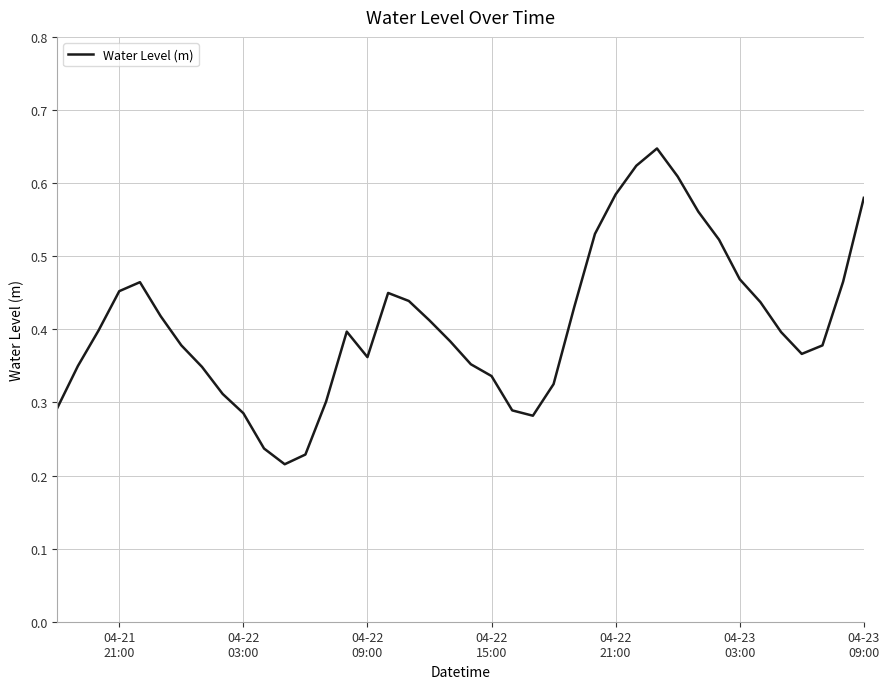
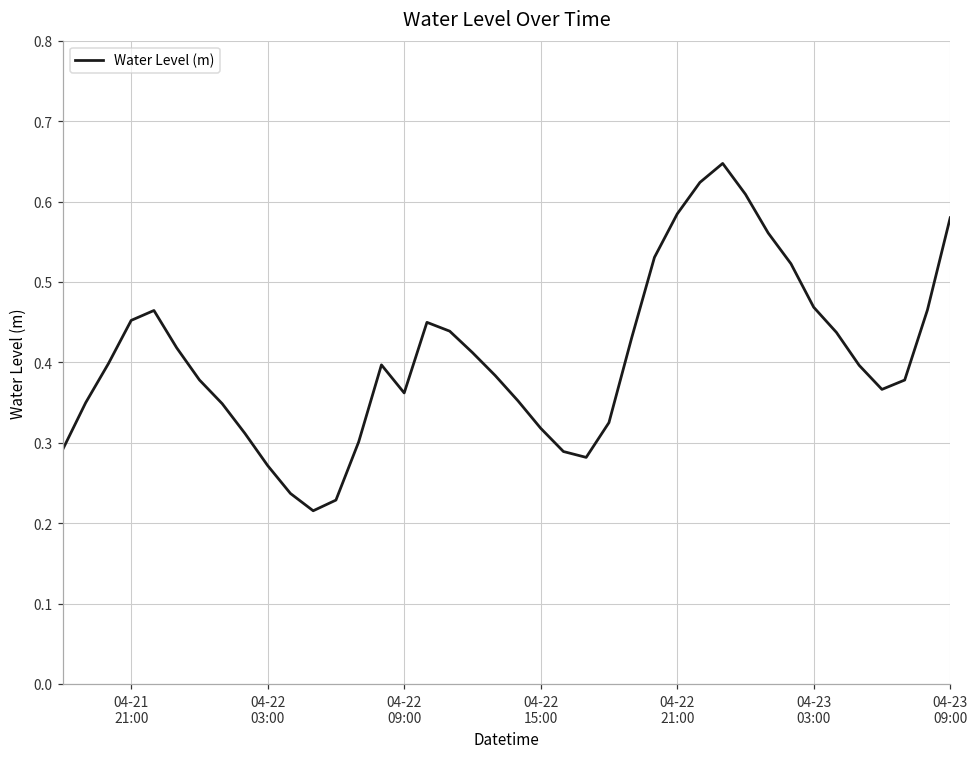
  {
    "04-21 21:00": 0.45,
-   "04-22 03:00": 0.29,
+   "04-22 03:00": 0.27,
    "04-22 09:00": 0.36,
-   "04-22 15:00": 0.34,
+   "04-22 15:00": 0.32,
    "04-22 21:00": 0.58,
    "04-23 03:00": 0.47,
    "04-23 09:00": 0.58
  }
